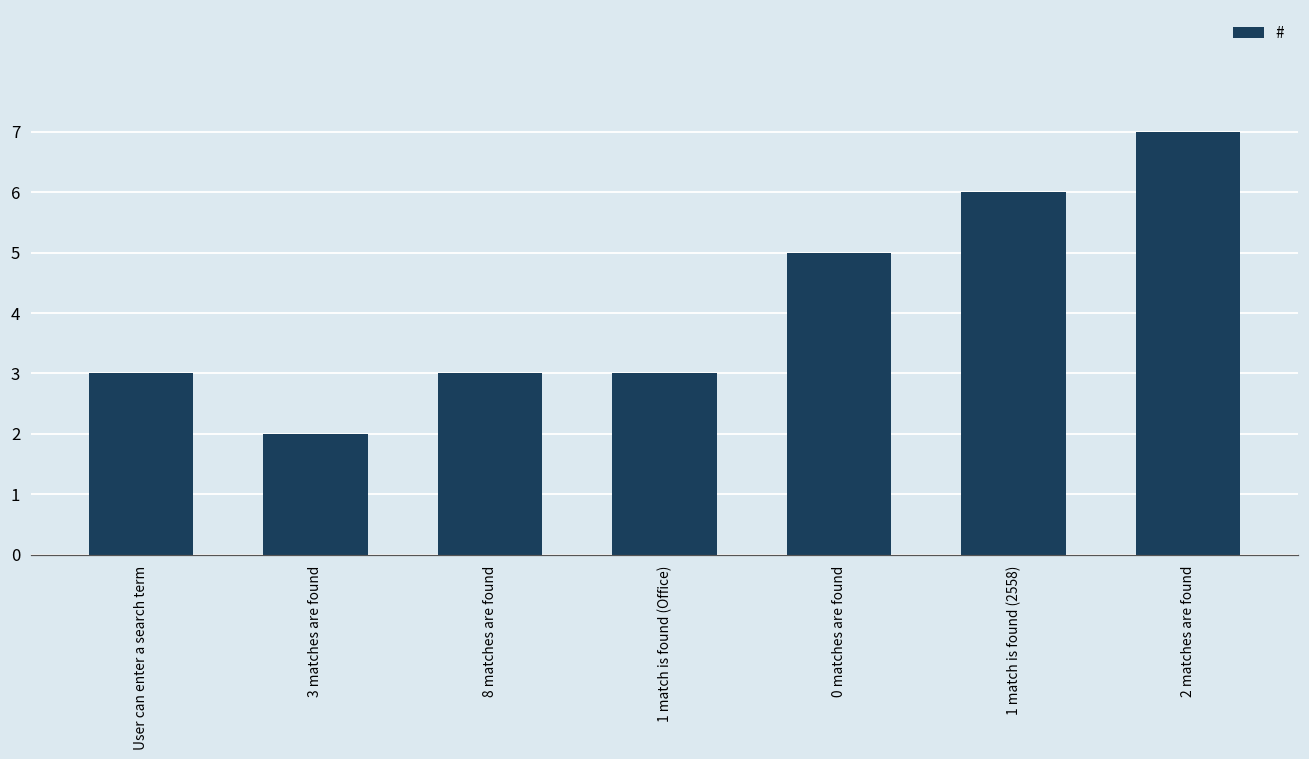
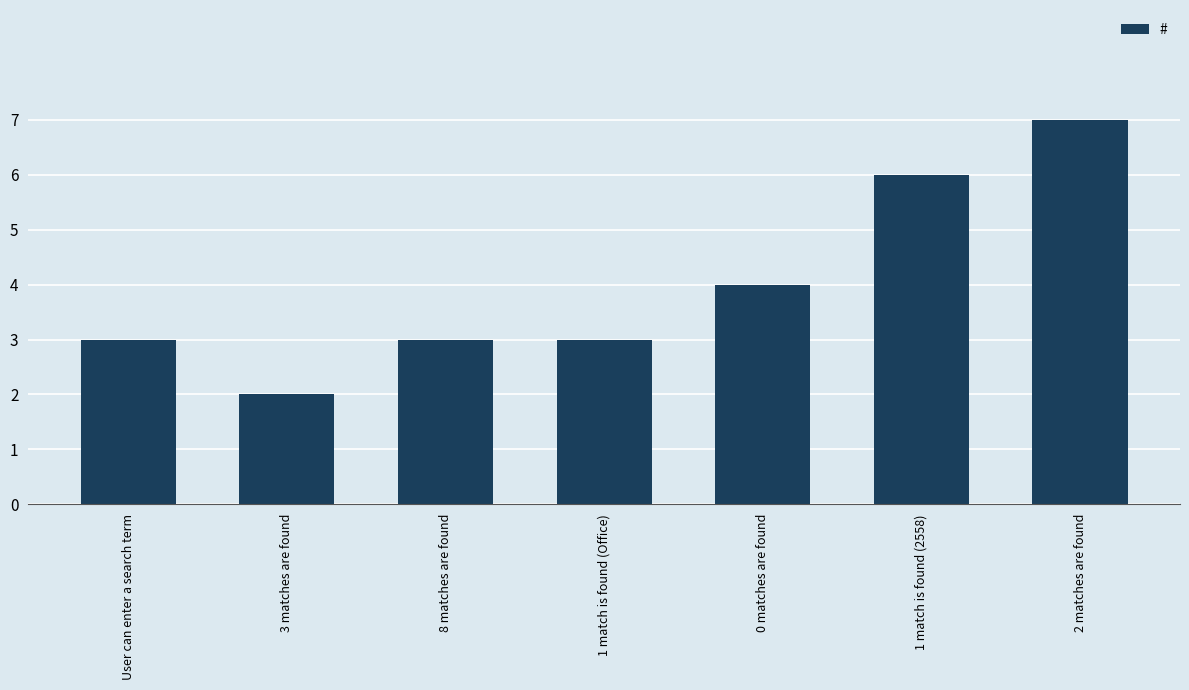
  {
    "User can enter a search term": 3,
    "3 matches are found": 2,
    "8 matches are found": 3,
    "1 match is found (Office)": 3,
-   "0 matches are found": 5,
+   "0 matches are found": 4,
    "1 match is found (2558)": 6,
    "2 matches are found": 7
  }
